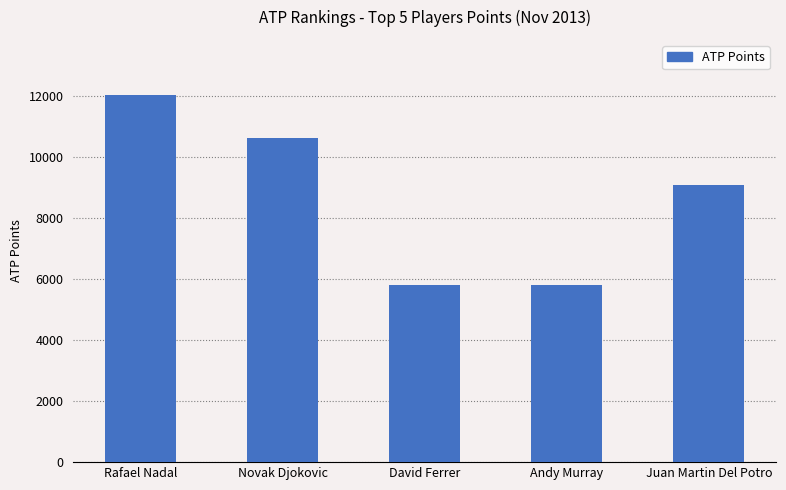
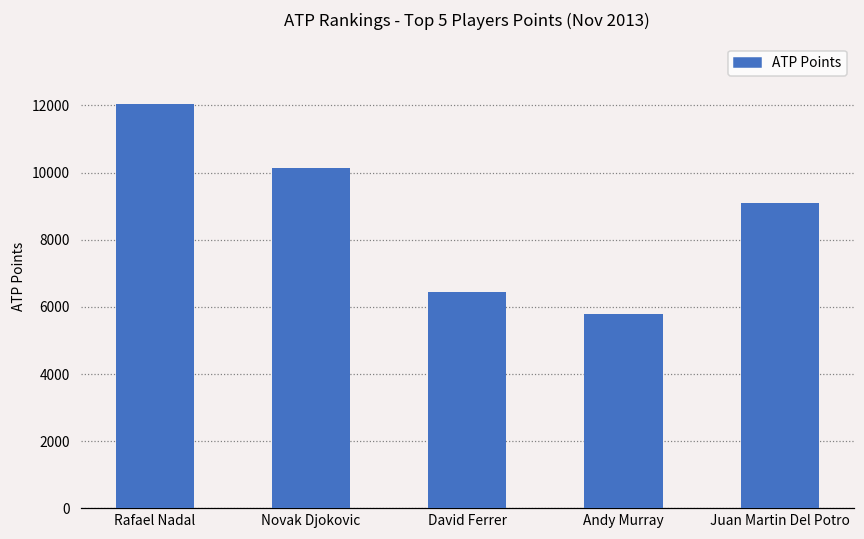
  {
    "Rafael Nadal": 12000,
-   "Novak Djokovic": 10600,
-   "David Ferrer": 5800,
+   "Novak Djokovic": 10100,
+   "David Ferrer": 6400,
    "Andy Murray": 5800,
    "Juan Martin Del Potro": 9100
  }
